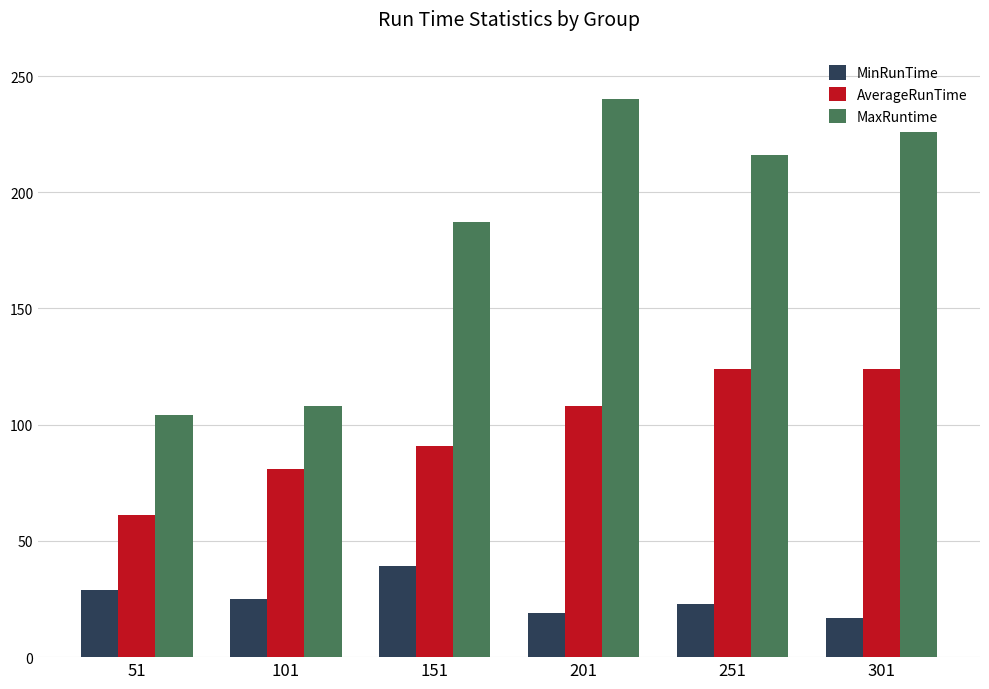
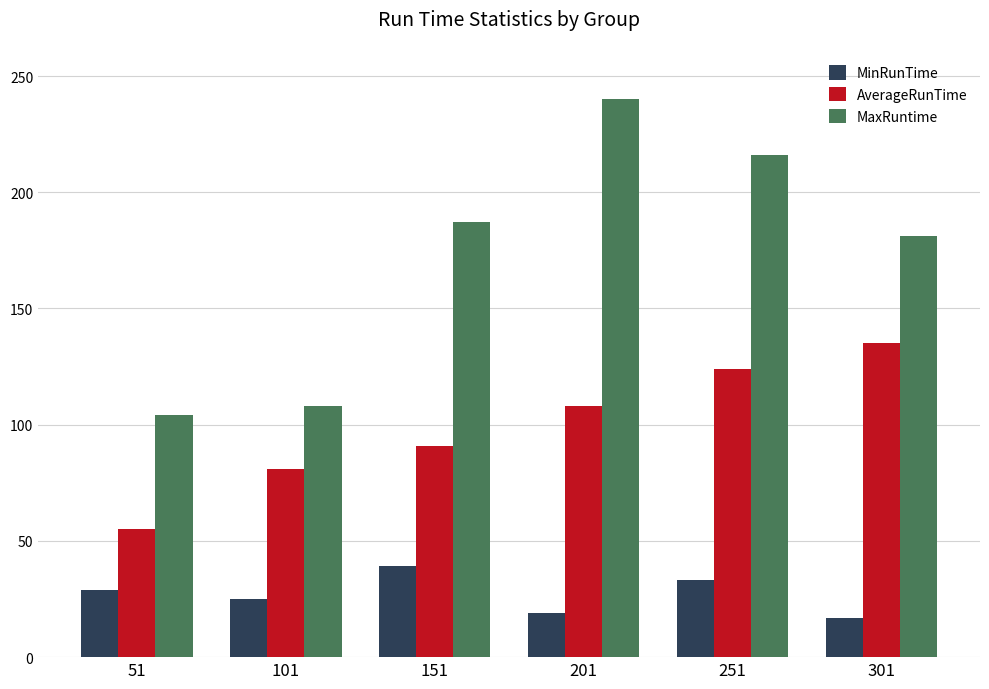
  {
    "MinRunTime": {
      "51": 29,
      "101": 25,
      "151": 39,
      "201": 19,
-     "251": 23,
+     "251": 33,
      "301": 17
    },
    "AverageRunTime": {
-     "51": 61,
+     "51": 55,
      "101": 81,
      "151": 91,
      "201": 108,
      "251": 124,
-     "301": 124
+     "301": 135
    },
    "MaxRuntime": {
      "51": 104,
      "101": 108,
      "151": 187,
      "201": 240,
      "251": 216,
-     "301": 226
+     "301": 181
    }
  }
